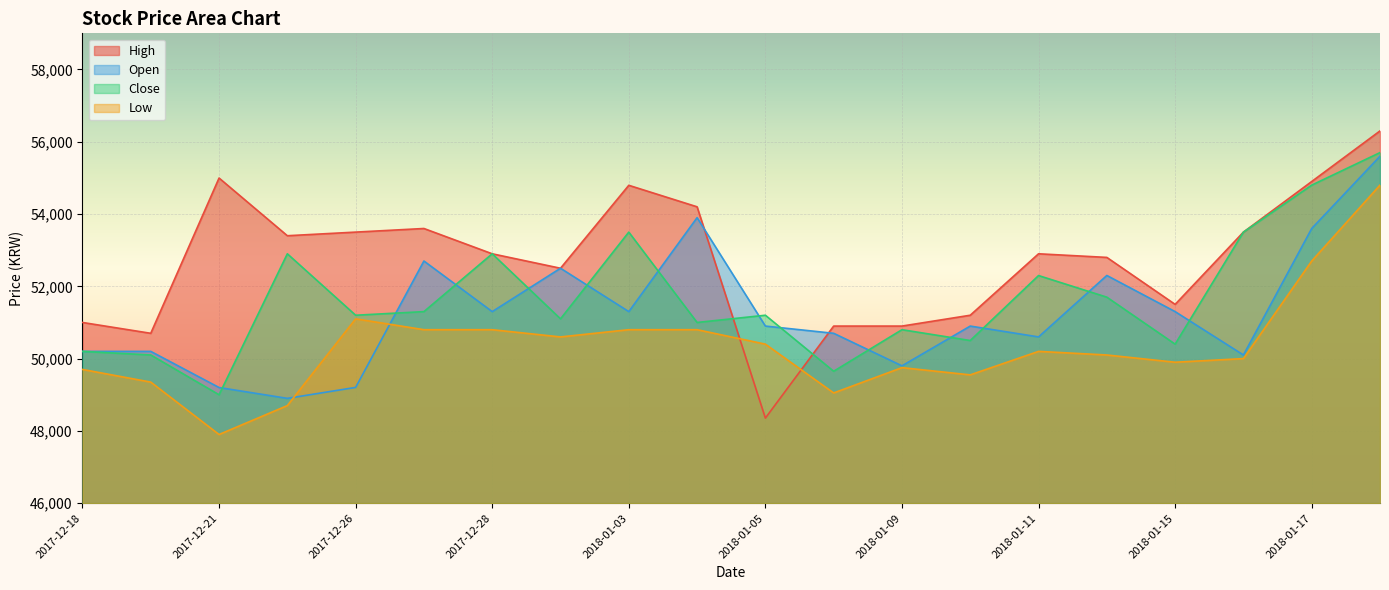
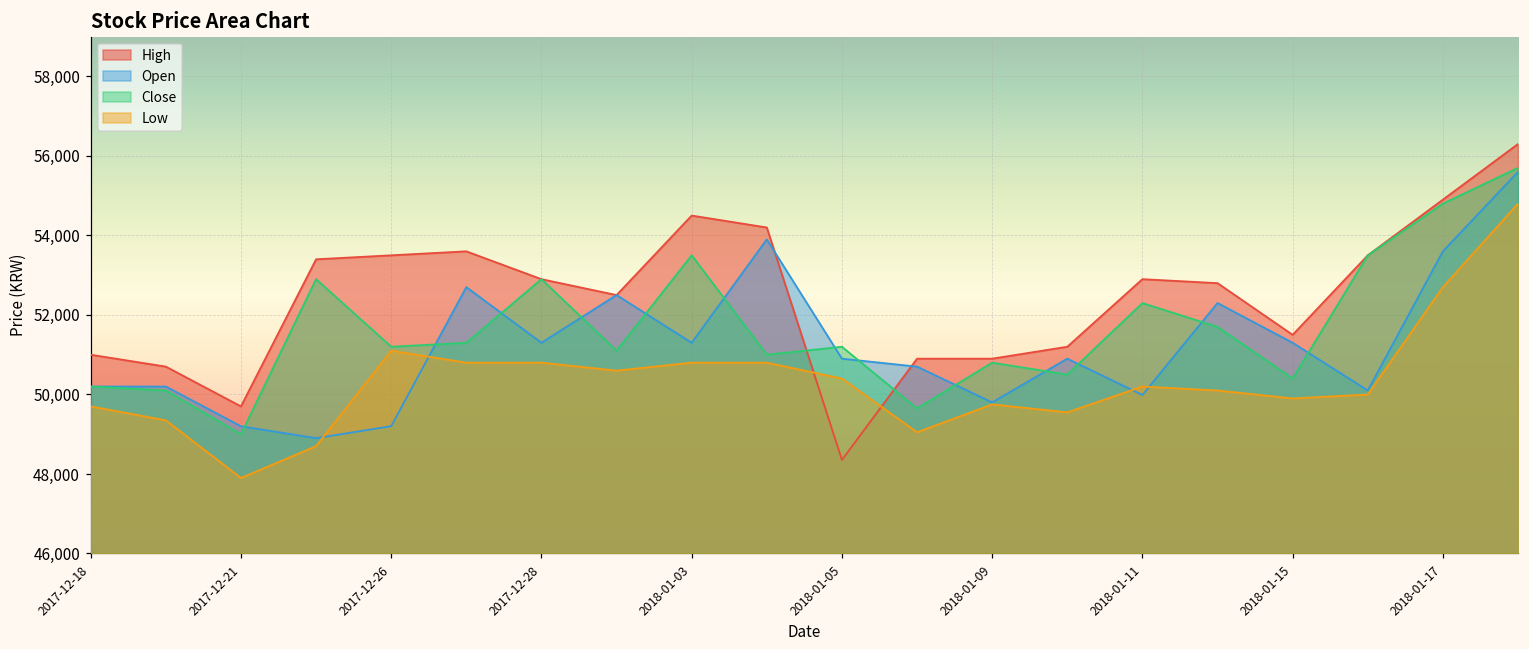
  {
    "High": {
      "2017-12-18": "51,000",
-     "2017-12-21": "55,000",
+     "2017-12-21": "49,700",
      "2017-12-26": "53,500",
-     "2018-01-03": "54,800",
+     "2018-01-03": "54,500",
      "2018-01-05": "48,400",
      "2018-01-09": "50,900",
      "2018-01-11": "52,900",
      "2018-01-15": "51,500",
      "2018-01-17": "54,900"
    },
    "Open": {
      "2017-12-21": "49,200",
      "2017-12-26": "49,200",
      "2017-12-28": "51,300",
      "2018-01-03": "51,300",
      "2018-01-05": "50,900",
-     "2018-01-11": "50,600",
+     "2018-01-11": "50,000",
      "2018-01-15": "51,300",
      "2018-01-17": "53,600"
    },
    "Close": {
      "2017-12-21": "49,000",
      "2017-12-26": "51,200",
      "2018-01-03": "53,500",
      "2018-01-05": "51,200",
      "2018-01-09": "50,800",
      "2018-01-11": "52,300",
      "2018-01-15": "50,400",
      "2018-01-17": "54,800"
    },
    "Low": {
      "2017-12-18": "49,700",
      "2017-12-21": "47,900",
      "2017-12-26": "51,100",
      "2017-12-28": "50,800",
      "2018-01-03": "50,800",
      "2018-01-05": "50,400",
      "2018-01-11": "50,200",
      "2018-01-15": "49,900",
      "2018-01-17": "52,700"
    }
  }
